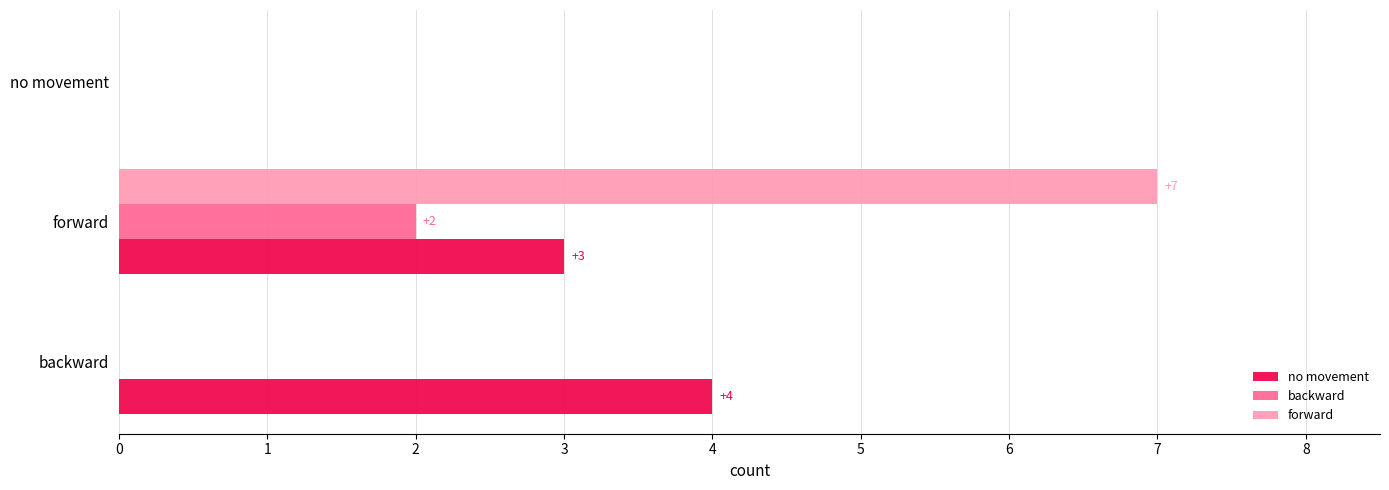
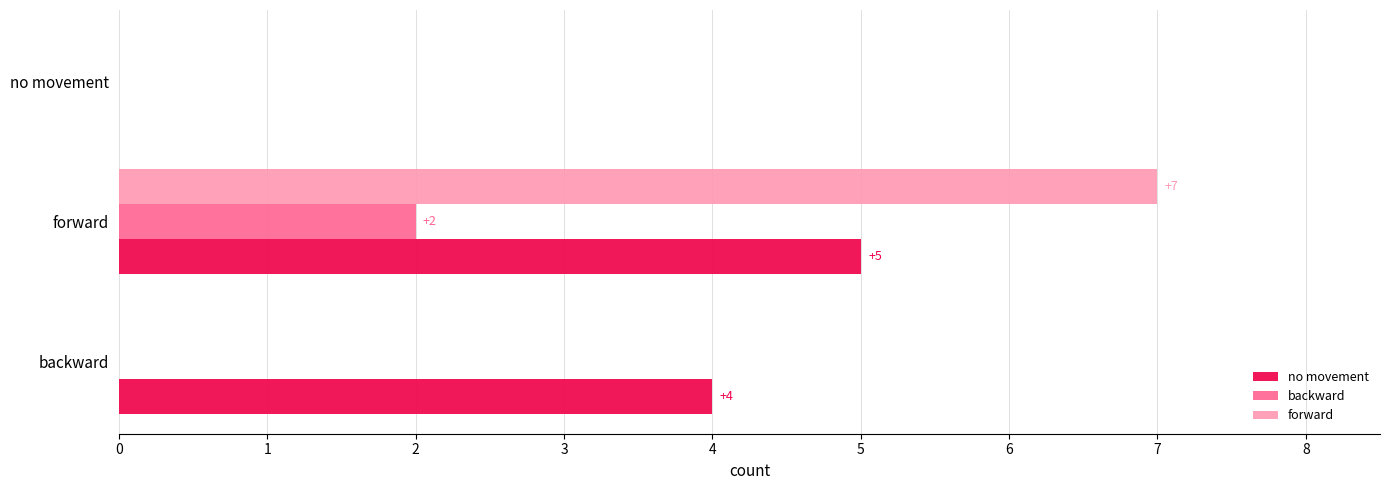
  {
    "no movement": {
-     "forward": "+3",
+     "forward": "+5",
      "backward": "+4"
    }
  }
